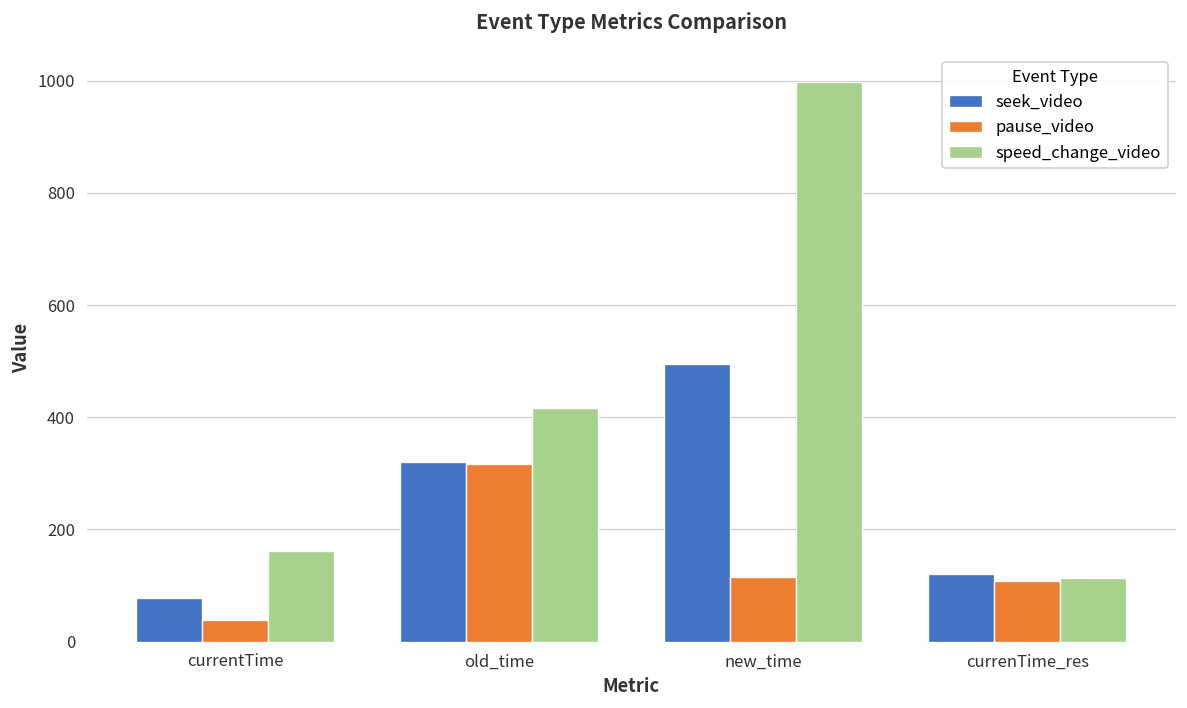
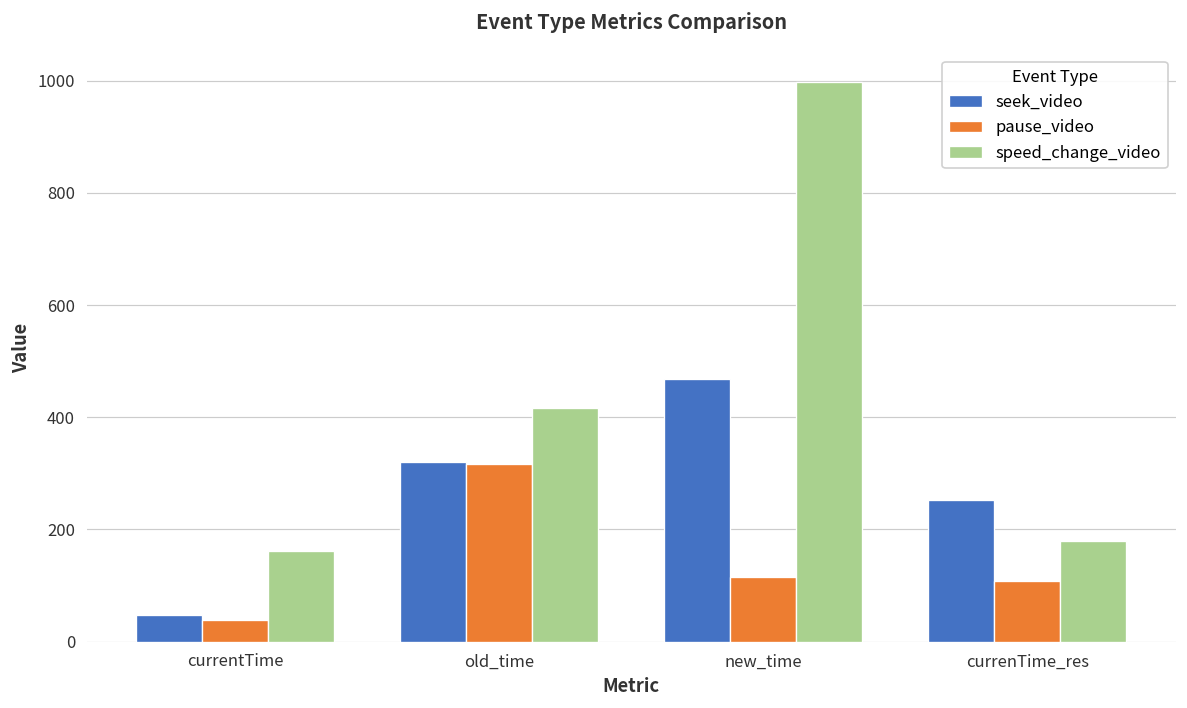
  {
    "seek_video": {
-     "currentTime": 80,
+     "currentTime": 50,
      "old_time": 320,
-     "new_time": 500,
-     "currenTime_res": 120
+     "new_time": 470,
+     "currenTime_res": 250
    },
    "pause_video": {
      "currentTime": 40,
      "old_time": 320,
      "new_time": 120,
      "currenTime_res": 110
    },
    "speed_change_video": {
      "currentTime": 160,
      "old_time": 420,
      "new_time": 1000,
-     "currenTime_res": 110
+     "currenTime_res": 180
    }
  }
